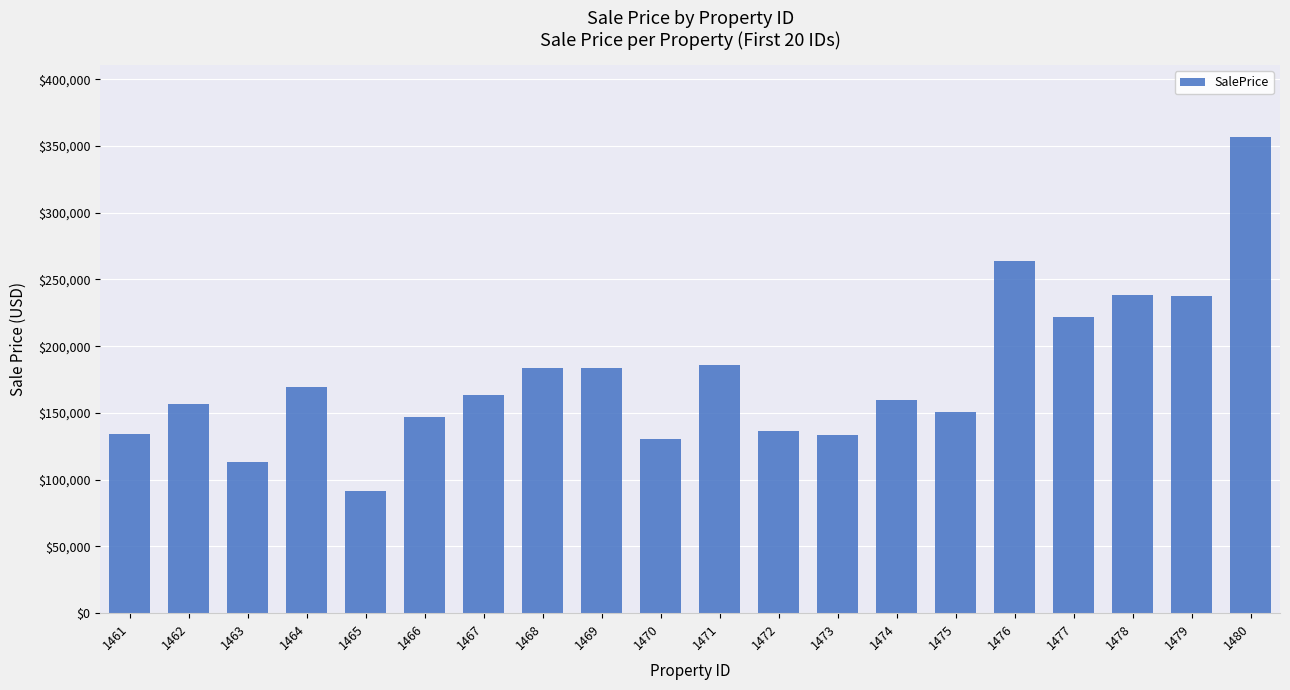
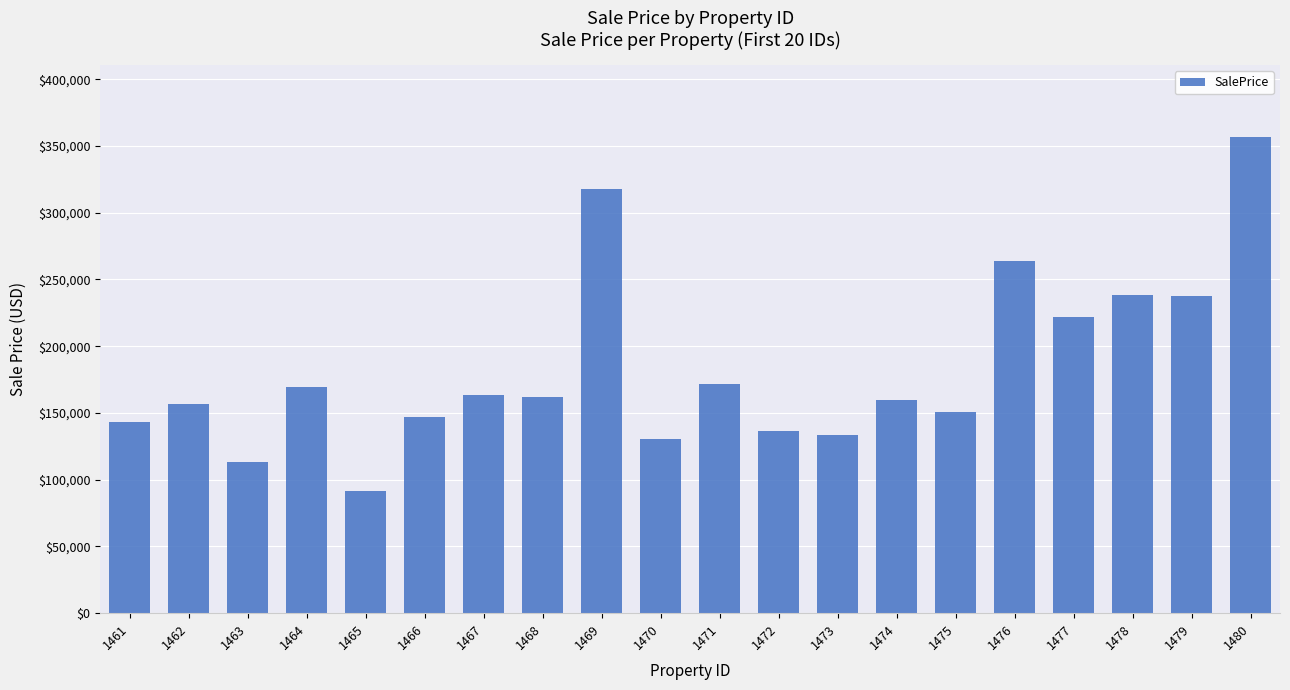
  {
-   "1461": "$134,000",
+   "1461": "$143,000",
    "1462": "$157,000",
    "1463": "$113,000",
    "1464": "$169,000",
    "1465": "$91,000",
    "1466": "$147,000",
    "1467": "$164,000",
-   "1468": "$184,000",
-   "1469": "$184,000",
+   "1468": "$162,000",
+   "1469": "$318,000",
    "1470": "$130,000",
-   "1471": "$186,000",
+   "1471": "$172,000",
    "1472": "$136,000",
    "1473": "$133,000",
    "1474": "$160,000",
    "1475": "$151,000",
    "1476": "$264,000",
    "1477": "$222,000",
    "1478": "$239,000",
    "1479": "$238,000",
    "1480": "$357,000"
  }
